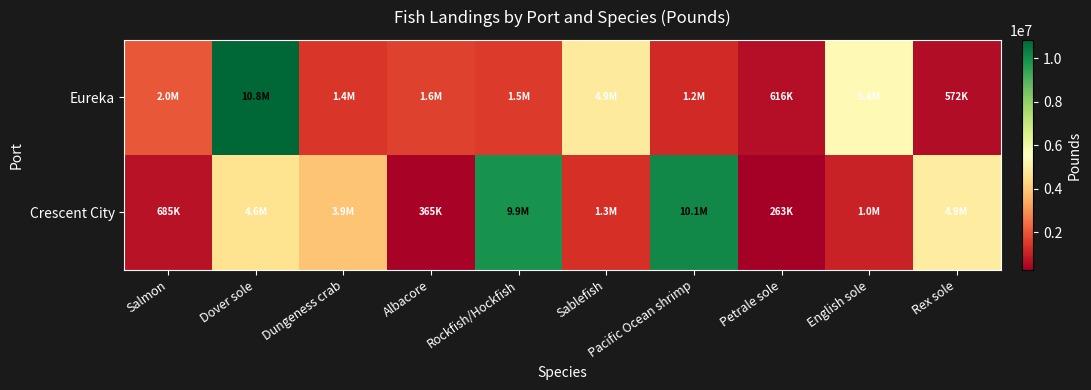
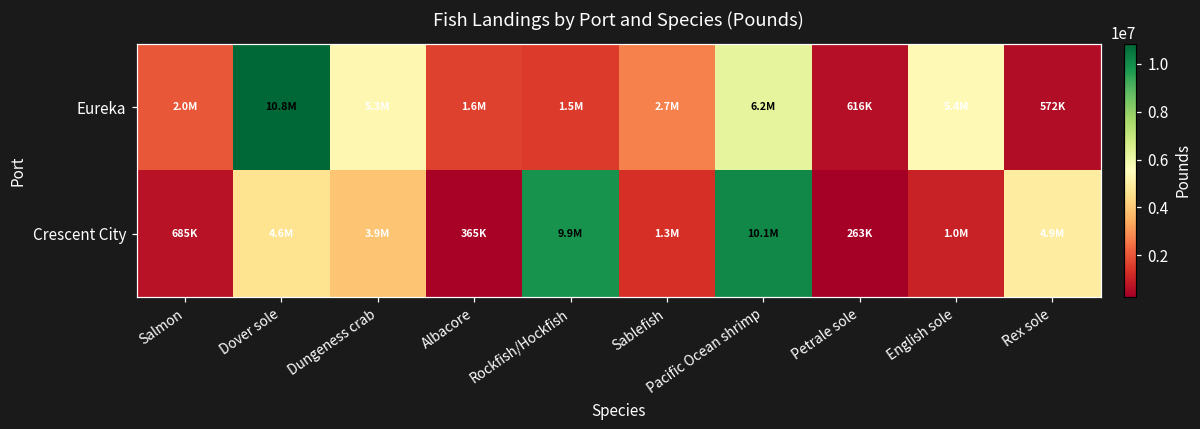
  {
    "Eureka": {
      "Salmon": "2.0M",
      "Dover sole": "10.8M",
-     "Dungeness crab": "1.4M",
+     "Dungeness crab": "5.3M",
      "Albacore": "1.6M",
      "Rockfish/Hockfish": "1.5M",
-     "Sablefish": "4.9M",
-     "Pacific Ocean shrimp": "1.2M",
+     "Sablefish": "2.7M",
+     "Pacific Ocean shrimp": "6.2M",
      "Petrale sole": "616K",
      "English sole": "5.4M",
      "Rex sole": "572K"
    },
    "Crescent City": {
      "Salmon": "685K",
      "Dover sole": "4.6M",
      "Dungeness crab": "3.9M",
      "Albacore": "365K",
      "Rockfish/Hockfish": "9.9M",
      "Sablefish": "1.3M",
      "Pacific Ocean shrimp": "10.1M",
      "Petrale sole": "263K",
      "English sole": "1.0M",
      "Rex sole": "4.9M"
    }
  }
